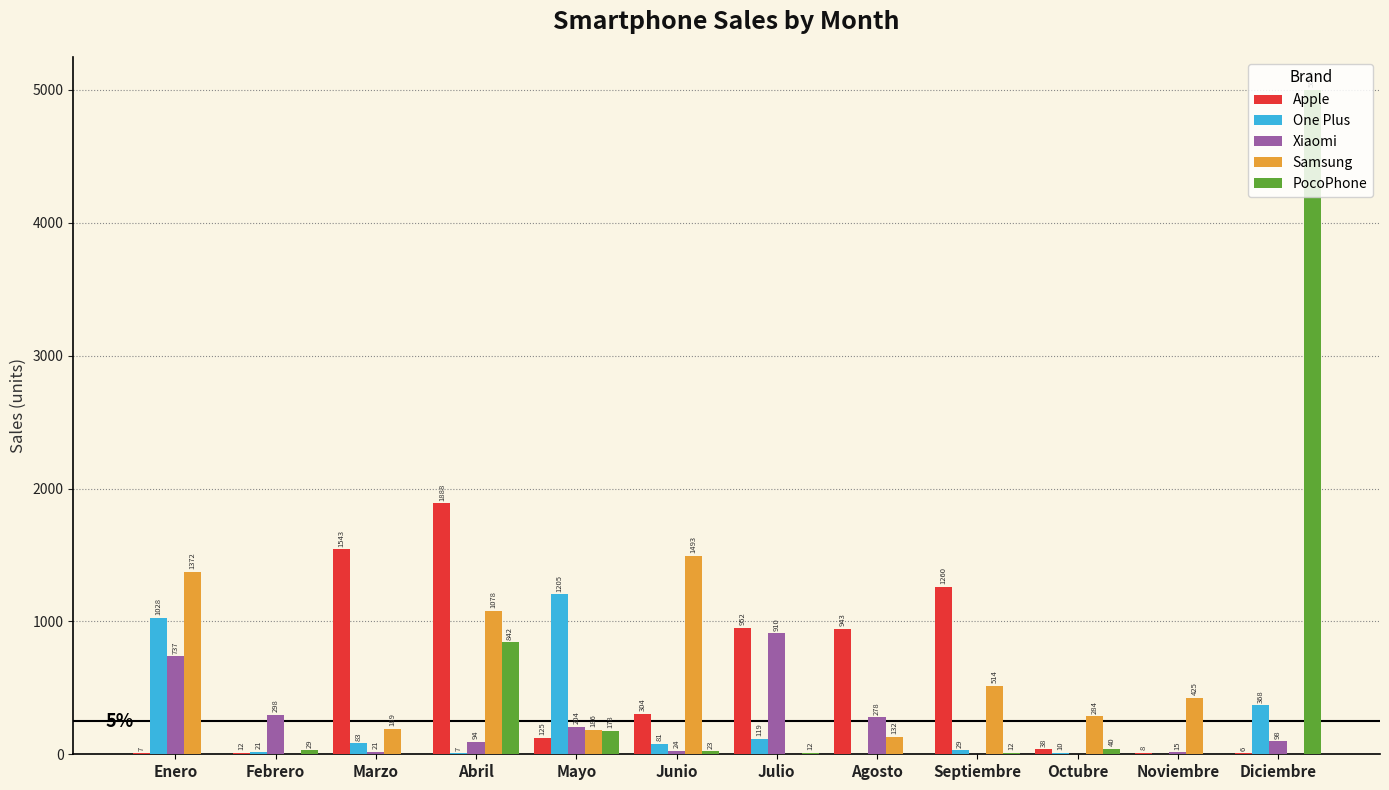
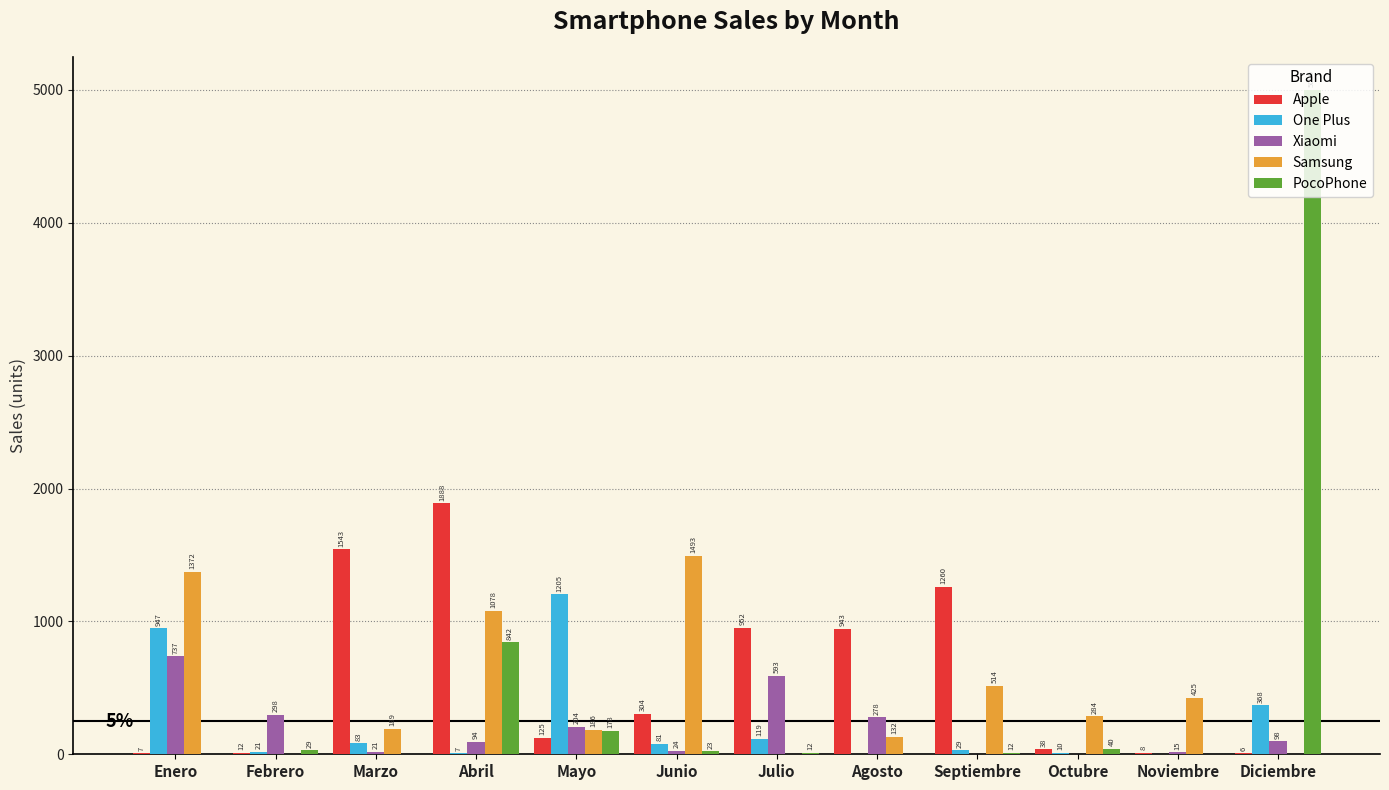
  {
    "Apple": {
      "Enero": 7,
      "Febrero": 12,
      "Marzo": 1543,
      "Abril": 1888,
      "Mayo": 125,
      "Junio": 304,
      "Julio": 952,
      "Agosto": 943,
      "Septiembre": 1260,
      "Octubre": 38,
      "Noviembre": 8,
      "Diciembre": 6
    },
    "One Plus": {
-     "Enero": 1028,
+     "Enero": 947,
      "Febrero": 21,
      "Marzo": 83,
      "Abril": 7,
      "Mayo": 1205,
      "Junio": 81,
      "Julio": 119,
      "Septiembre": 29,
      "Octubre": 10,
      "Diciembre": 368
    },
    "Xiaomi": {
      "Enero": 737,
      "Febrero": 298,
      "Marzo": 21,
      "Abril": 94,
      "Mayo": 204,
      "Junio": 24,
-     "Julio": 910,
+     "Julio": 593,
      "Agosto": 278,
      "Noviembre": 15,
      "Diciembre": 98
    },
    "Samsung": {
      "Enero": 1372,
      "Marzo": 189,
      "Abril": 1078,
      "Mayo": 186,
      "Junio": 1493,
      "Agosto": 132,
      "Septiembre": 514,
      "Octubre": 284,
      "Noviembre": 425
    },
    "PocoPhone": {
      "Febrero": 29,
      "Abril": 842,
      "Mayo": 178,
      "Junio": 23,
      "Julio": 12,
      "Septiembre": 12,
      "Octubre": 40
    }
  }
